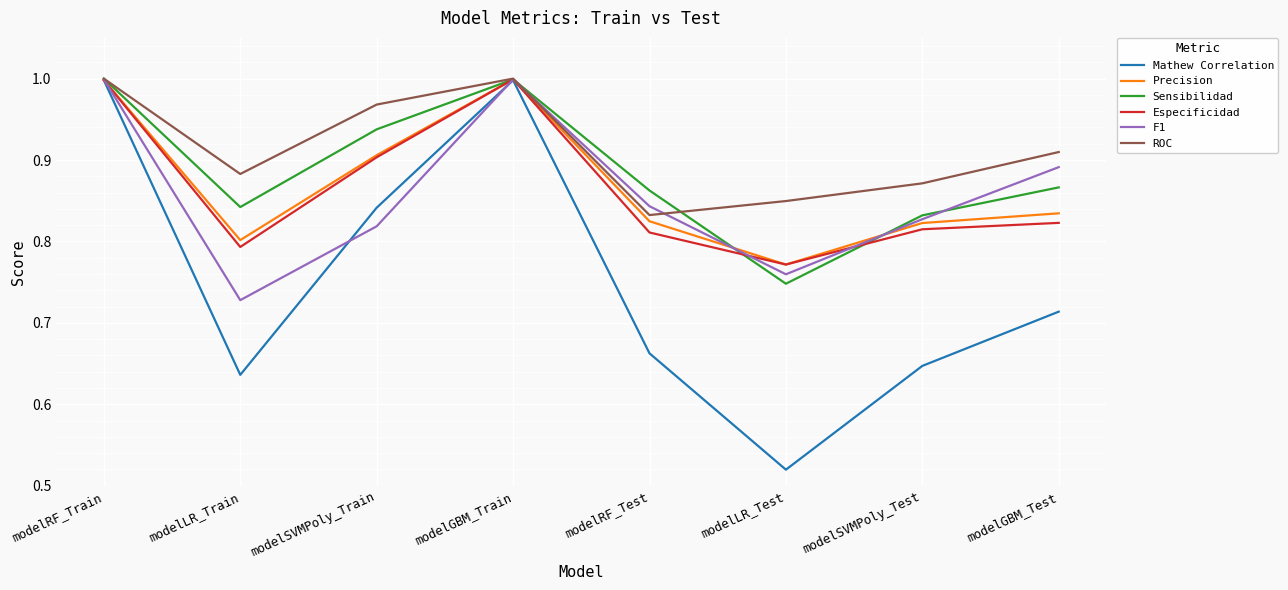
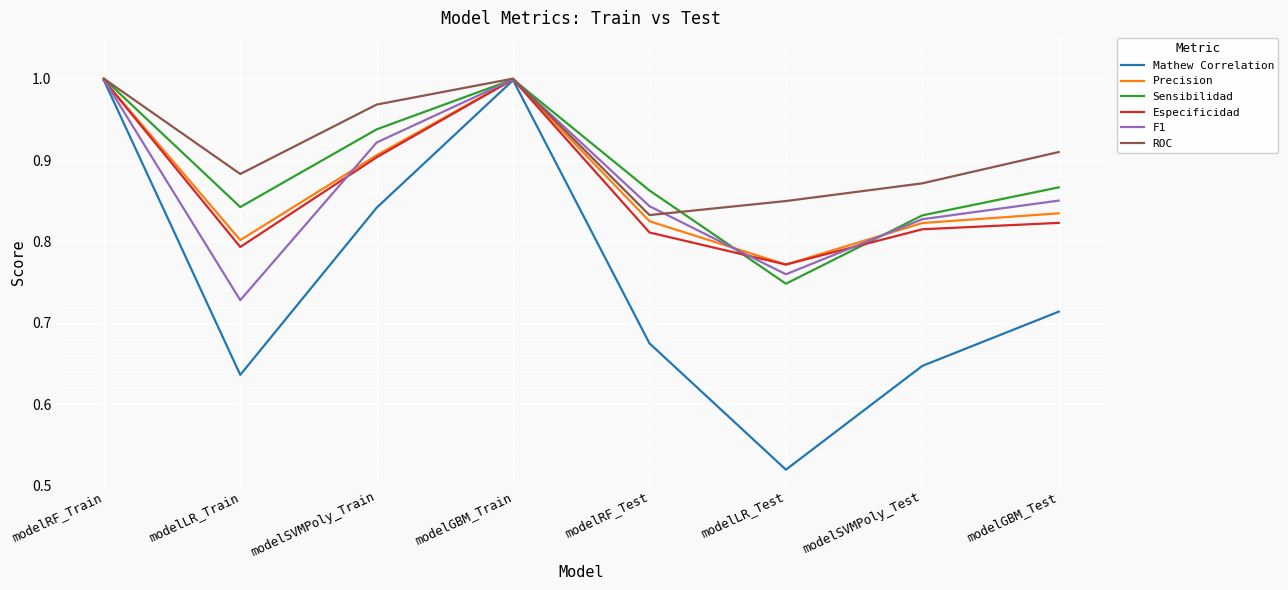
  {
    "Mathew Correlation": {
      "modelLR_Train": 0.64,
      "modelSVMPoly_Train": 0.84,
-     "modelRF_Test": 0.66,
+     "modelRF_Test": 0.67,
      "modelLR_Test": 0.52,
      "modelSVMPoly_Test": 0.65,
      "modelGBM_Test": 0.71
    },
    "Precision": {
      "modelLR_Train": 0.80,
      "modelRF_Test": 0.82,
      "modelSVMPoly_Test": 0.82,
      "modelGBM_Test": 0.83
    },
    "Sensibilidad": {
      "modelLR_Train": 0.84,
      "modelSVMPoly_Train": 0.94,
      "modelRF_Test": 0.86,
      "modelLR_Test": 0.75,
      "modelSVMPoly_Test": 0.83,
      "modelGBM_Test": 0.87
    },
    "Especificidad": {
      "modelLR_Train": 0.79,
      "modelRF_Test": 0.81,
      "modelSVMPoly_Test": 0.81,
      "modelGBM_Test": 0.82
    },
    "F1": {
      "modelLR_Train": 0.73,
-     "modelSVMPoly_Train": 0.82,
+     "modelSVMPoly_Train": 0.92,
      "modelRF_Test": 0.84,
      "modelLR_Test": 0.76,
      "modelSVMPoly_Test": 0.83,
-     "modelGBM_Test": 0.89
+     "modelGBM_Test": 0.85
    },
    "ROC": {
      "modelLR_Train": 0.88,
      "modelSVMPoly_Train": 0.97,
      "modelRF_Test": 0.83,
      "modelLR_Test": 0.85,
      "modelSVMPoly_Test": 0.87,
      "modelGBM_Test": 0.91
    }
  }
